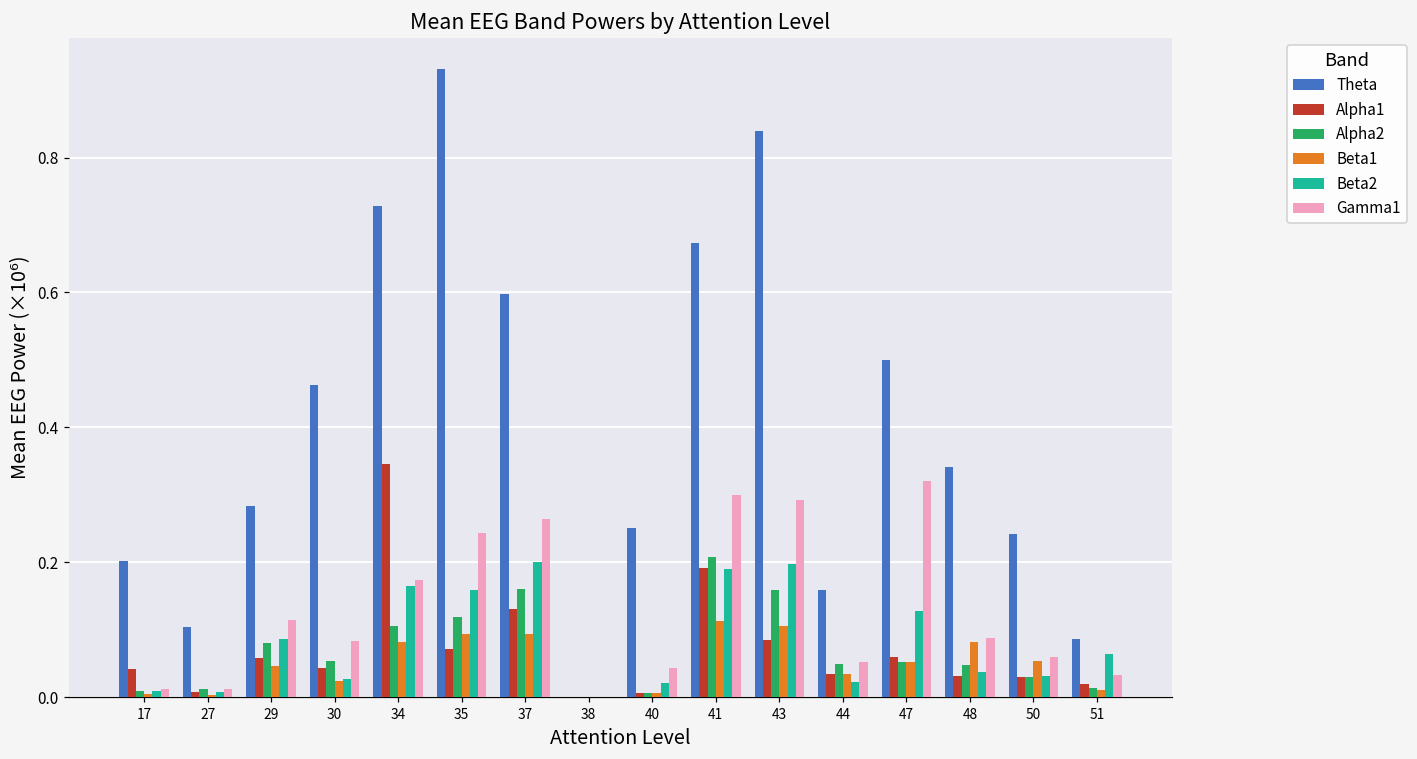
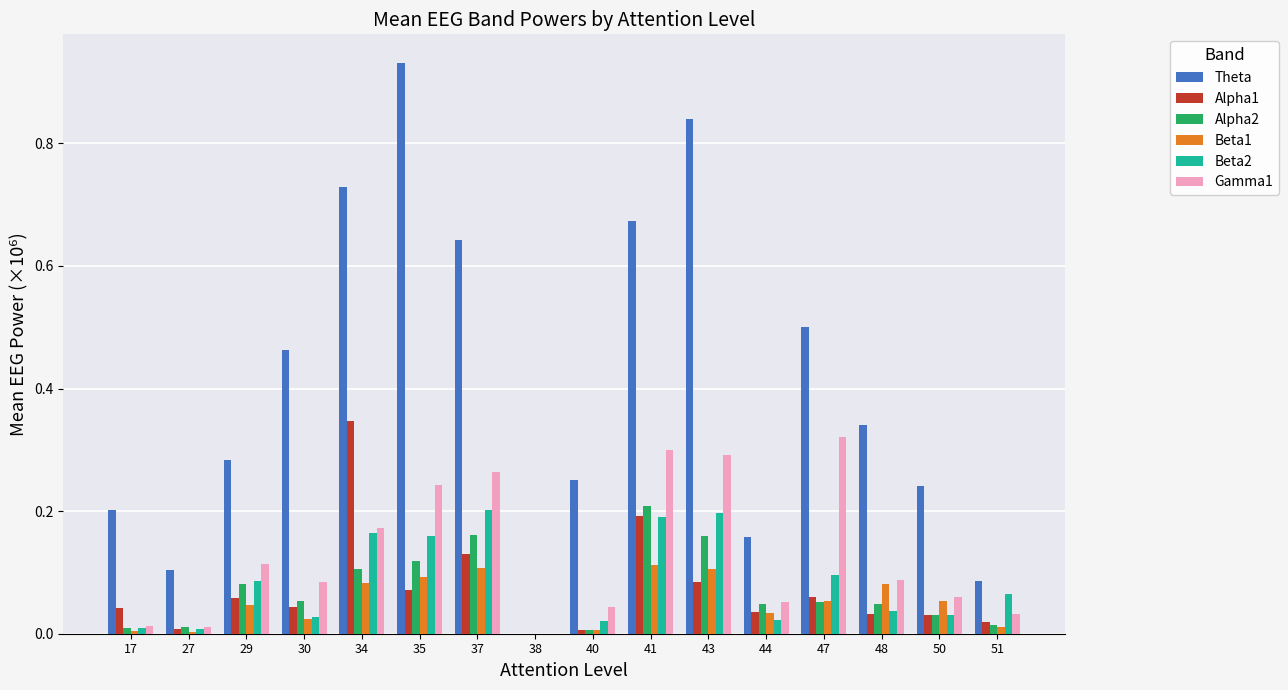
  {
    "Theta": {
      "17": 0.20,
      "27": 0.10,
      "29": 0.28,
      "30": 0.46,
      "34": 0.73,
      "35": 0.93,
-     "37": 0.60,
+     "37": 0.64,
      "38": 0.00,
      "40": 0.25,
      "41": 0.67,
      "43": 0.84,
      "44": 0.16,
      "47": 0.50,
      "48": 0.34,
      "50": 0.24,
      "51": 0.09
    },
    "Alpha1": {
      "17": 0.04,
      "27": 0.01,
      "29": 0.06,
      "30": 0.04,
      "34": 0.35,
      "35": 0.07,
      "37": 0.13,
      "38": 0.00,
      "40": 0.01,
      "41": 0.19,
      "43": 0.08,
      "44": 0.03,
      "47": 0.06,
      "48": 0.03,
      "50": 0.03,
      "51": 0.02
    },
    "Alpha2": {
      "17": 0.01,
      "27": 0.01,
      "29": 0.08,
      "30": 0.05,
      "34": 0.11,
      "35": 0.12,
      "37": 0.16,
      "38": 0.00,
      "40": 0.01,
      "41": 0.21,
      "43": 0.16,
      "44": 0.05,
      "47": 0.05,
      "48": 0.05,
      "50": 0.03,
      "51": 0.01
    },
    "Beta1": {
      "29": 0.05,
      "30": 0.02,
      "34": 0.08,
      "35": 0.09,
-     "37": 0.09,
+     "37": 0.11,
      "38": 0.00,
      "40": 0.01,
      "41": 0.11,
      "43": 0.11,
      "44": 0.03,
      "47": 0.05,
      "48": 0.08,
      "50": 0.05,
      "51": 0.01
    },
    "Beta2": {
      "17": 0.01,
      "27": 0.01,
      "29": 0.09,
      "30": 0.03,
      "34": 0.16,
      "35": 0.16,
      "37": 0.20,
      "38": 0.00,
      "40": 0.02,
      "41": 0.19,
      "43": 0.20,
      "44": 0.02,
-     "47": 0.13,
+     "47": 0.10,
      "48": 0.04,
      "50": 0.03,
      "51": 0.06
    },
    "Gamma1": {
      "17": 0.01,
      "27": 0.01,
      "29": 0.11,
      "30": 0.08,
      "34": 0.17,
      "35": 0.24,
      "37": 0.26,
      "38": 0.00,
      "40": 0.04,
      "41": 0.30,
      "43": 0.29,
      "44": 0.05,
      "47": 0.32,
      "48": 0.09,
      "50": 0.06,
      "51": 0.03
    }
  }
